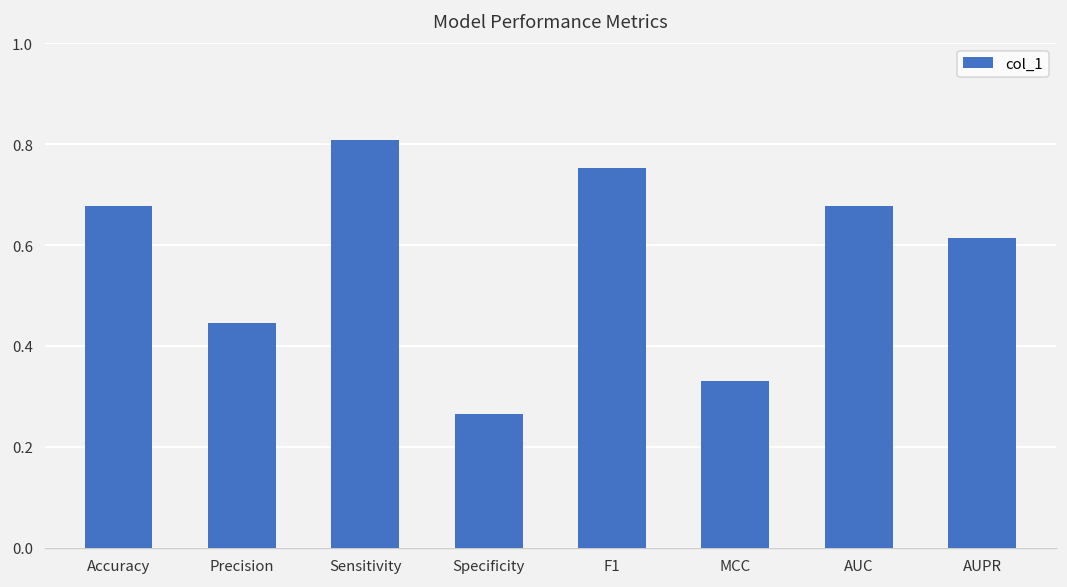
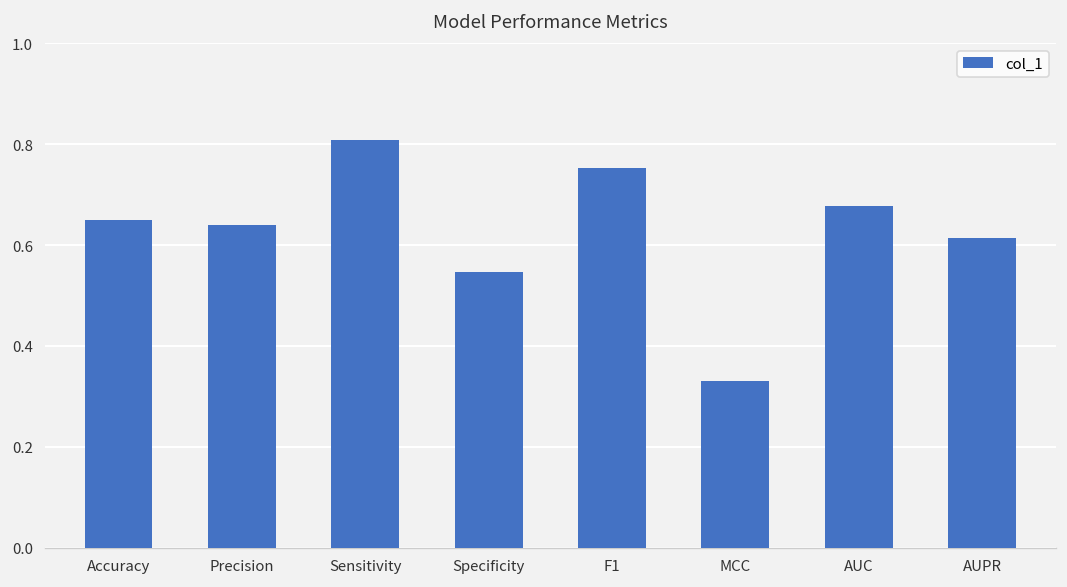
  {
-   "Accuracy": 0.68,
-   "Precision": 0.44,
+   "Accuracy": 0.65,
+   "Precision": 0.64,
    "Sensitivity": 0.81,
-   "Specificity": 0.26,
+   "Specificity": 0.55,
    "F1": 0.75,
    "MCC": 0.33,
    "AUC": 0.68,
    "AUPR": 0.61
  }
